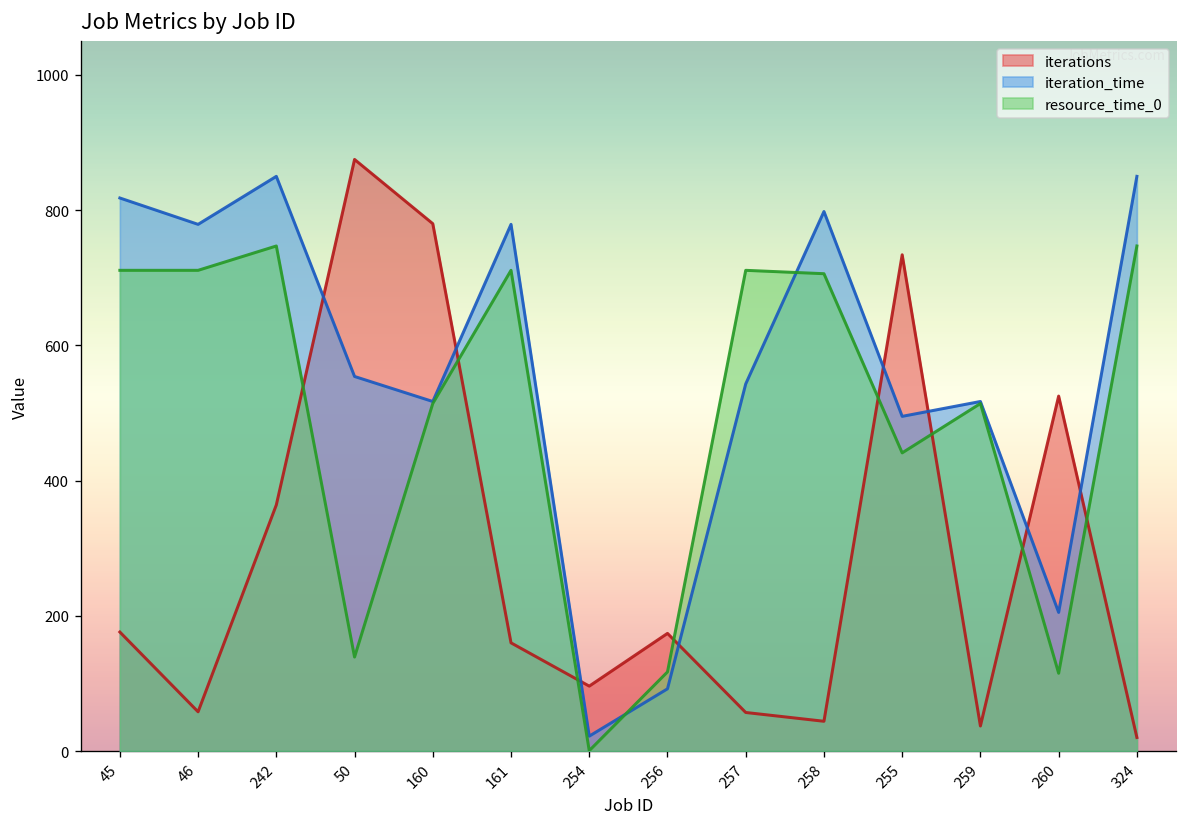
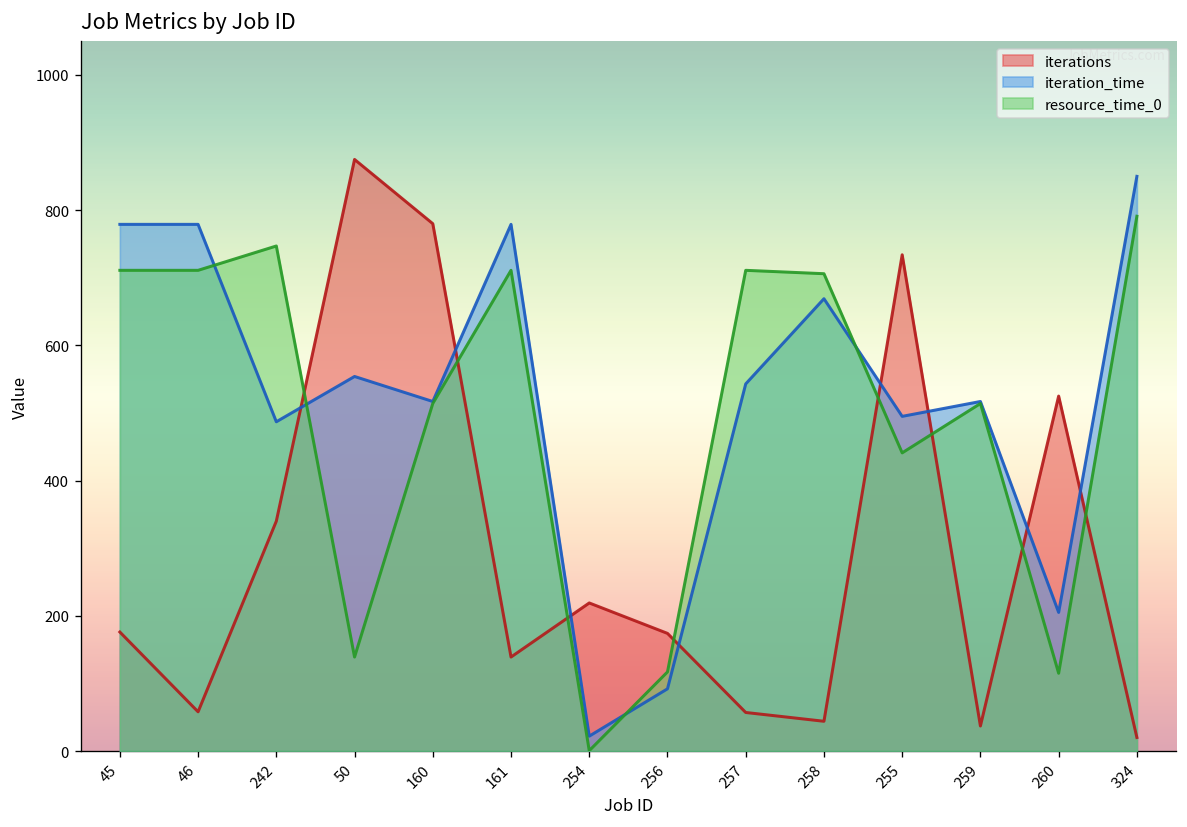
  {
    "iterations": {
      "45": 180,
      "46": 60,
-     "242": 360,
+     "242": 340,
      "50": 880,
      "160": 780,
-     "161": 160,
-     "254": 100,
+     "161": 140,
+     "254": 220,
      "256": 170,
      "257": 60,
      "258": 40,
      "255": 730,
      "259": 40,
      "260": 530,
      "324": 20
    },
    "iteration_time": {
-     "45": 820,
+     "45": 780,
      "46": 780,
-     "242": 850,
+     "242": 490,
      "50": 550,
      "161": 780,
      "254": 20,
      "256": 90,
      "257": 540,
-     "258": 800,
+     "258": 670,
      "255": 500,
      "260": 210,
      "324": 850
    },
    "resource_time_0": {
      "45": 710,
      "46": 710,
      "242": 750,
      "50": 140,
      "161": 710,
      "254": 0,
      "256": 120,
      "257": 710,
      "258": 710,
      "255": 440,
      "260": 120,
-     "324": 750
+     "324": 790
    }
  }
